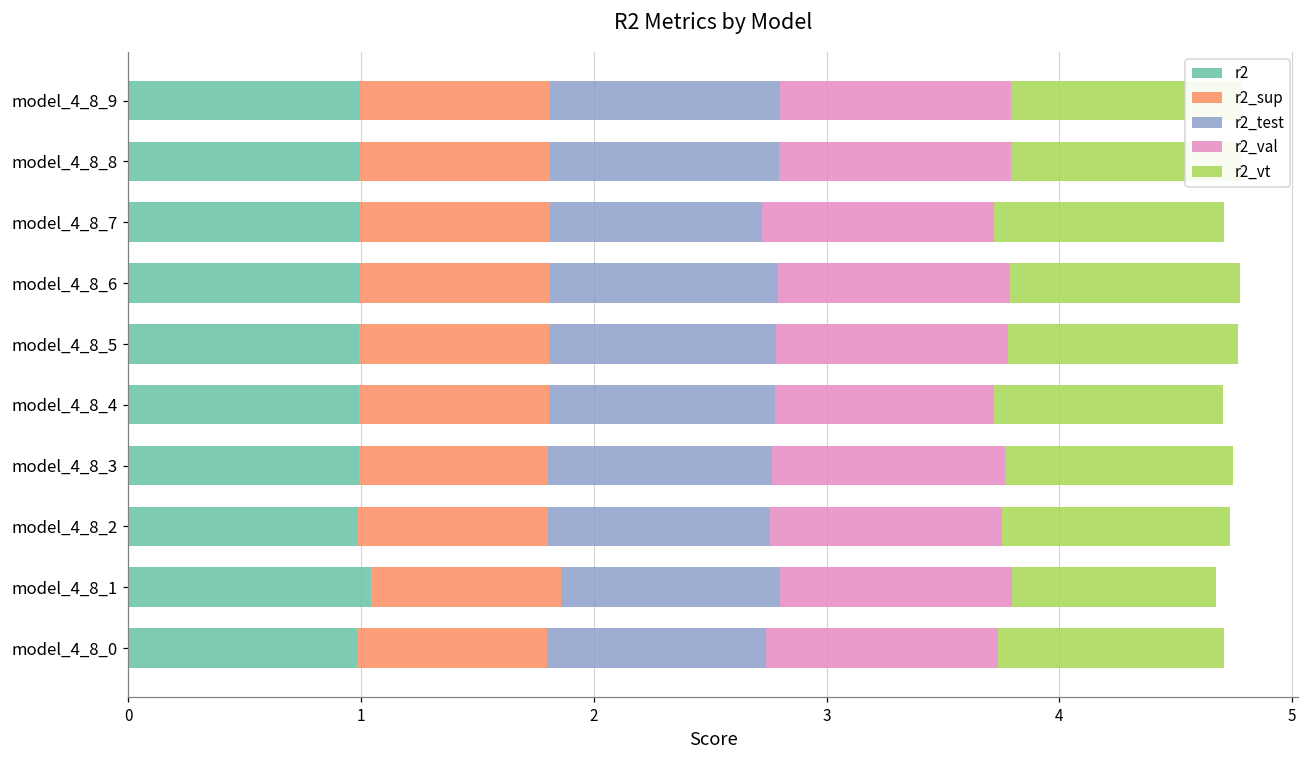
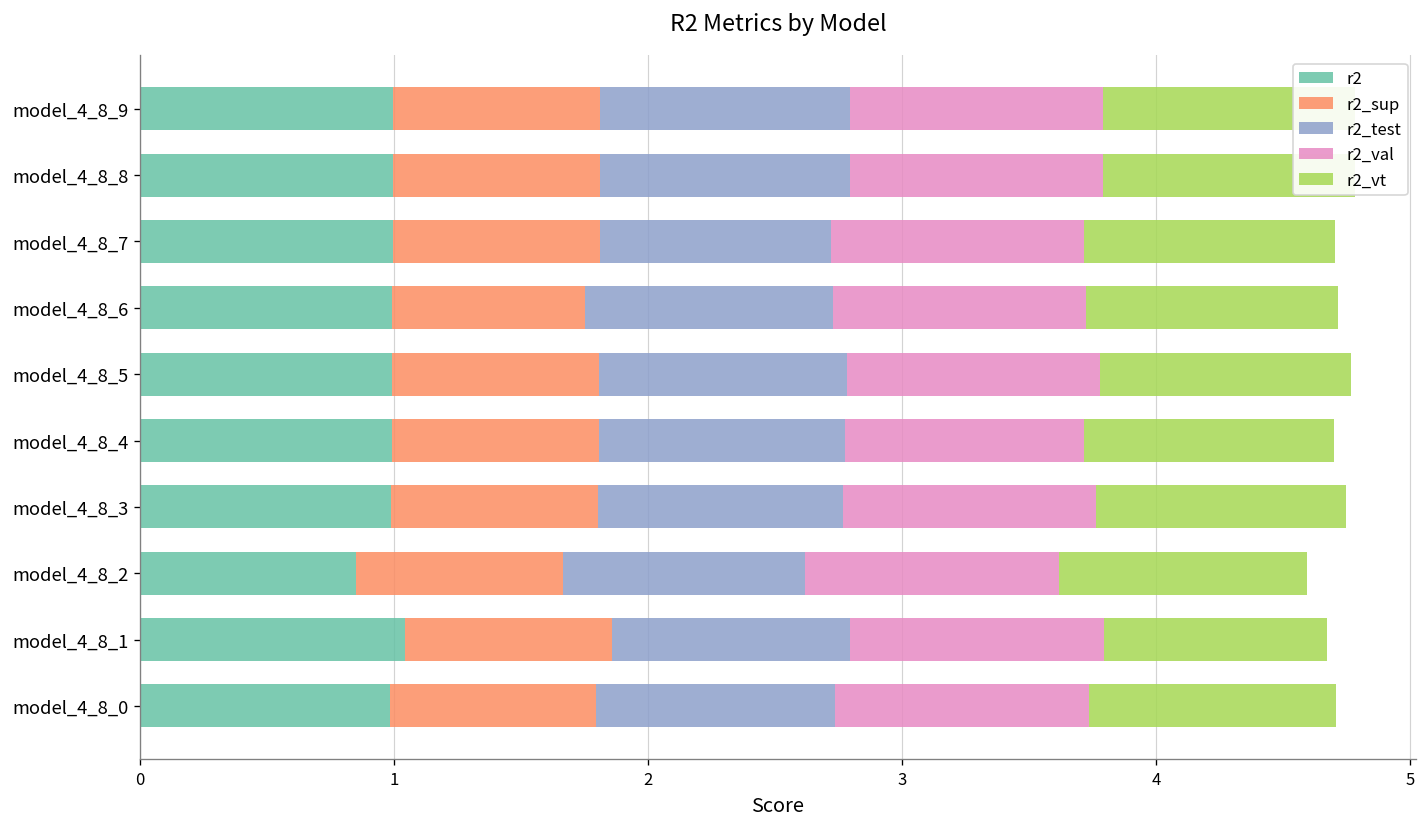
  {
    "r2": {
      "model_4_8_9": 1.00,
      "model_4_8_8": 1.00,
      "model_4_8_7": 0.99,
      "model_4_8_6": 0.99,
      "model_4_8_5": 0.99,
      "model_4_8_4": 0.99,
      "model_4_8_3": 0.99,
-     "model_4_8_2": 0.99,
+     "model_4_8_2": 0.85,
      "model_4_8_1": 1.04,
      "model_4_8_0": 0.98
    },
    "r2_sup": {
      "model_4_8_9": 0.82,
      "model_4_8_8": 0.82,
      "model_4_8_7": 0.82,
-     "model_4_8_6": 0.82,
+     "model_4_8_6": 0.76,
      "model_4_8_5": 0.82,
      "model_4_8_4": 0.82,
      "model_4_8_3": 0.82,
      "model_4_8_2": 0.81,
      "model_4_8_1": 0.81,
      "model_4_8_0": 0.81
    },
    "r2_test": {
      "model_4_8_9": 0.99,
      "model_4_8_8": 0.98,
      "model_4_8_7": 0.91,
      "model_4_8_6": 0.98,
      "model_4_8_5": 0.97,
      "model_4_8_4": 0.97,
      "model_4_8_3": 0.96,
      "model_4_8_2": 0.95,
      "model_4_8_1": 0.94,
      "model_4_8_0": 0.94
    },
    "r2_val": {
      "model_4_8_9": 1.00,
      "model_4_8_8": 1.00,
      "model_4_8_7": 1.00,
      "model_4_8_6": 1.00,
      "model_4_8_5": 1.00,
      "model_4_8_4": 0.94,
      "model_4_8_3": 1.00,
      "model_4_8_2": 1.00,
      "model_4_8_1": 1.00,
      "model_4_8_0": 1.00
    },
    "r2_vt": {
      "model_4_8_7": 0.99,
      "model_4_8_6": 0.99,
      "model_4_8_5": 0.99,
      "model_4_8_4": 0.99,
      "model_4_8_3": 0.98,
      "model_4_8_2": 0.98,
      "model_4_8_1": 0.88,
      "model_4_8_0": 0.97
    }
  }
